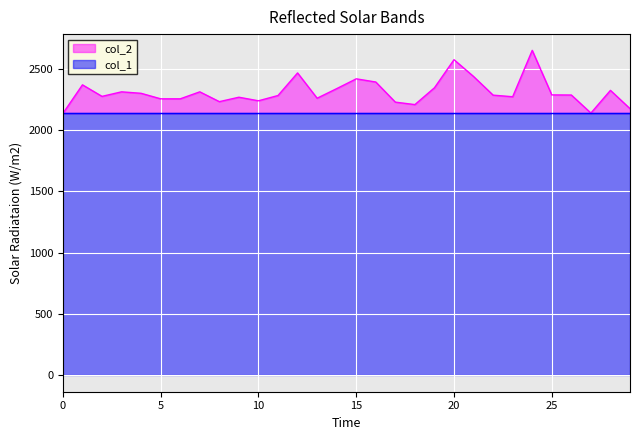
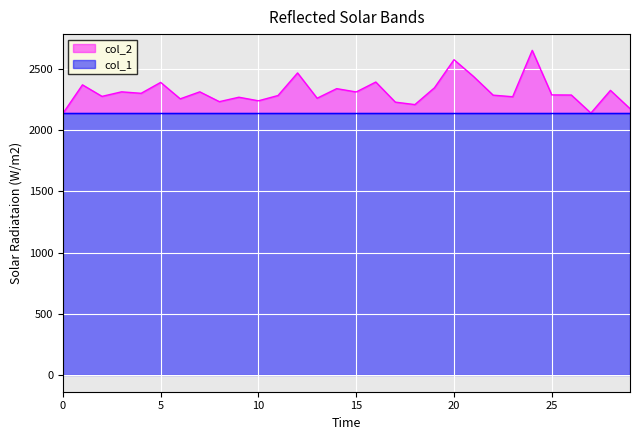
  {
    "col_2": {
-     "5": 2260,
+     "5": 2390,
      "10": 2240,
-     "15": 2420,
+     "15": 2310,
      "20": 2570,
      "25": 2290
    },
    "col_1": {
      "5": 2140,
      "10": 2140,
      "15": 2140,
      "20": 2140,
      "25": 2140
    }
  }
